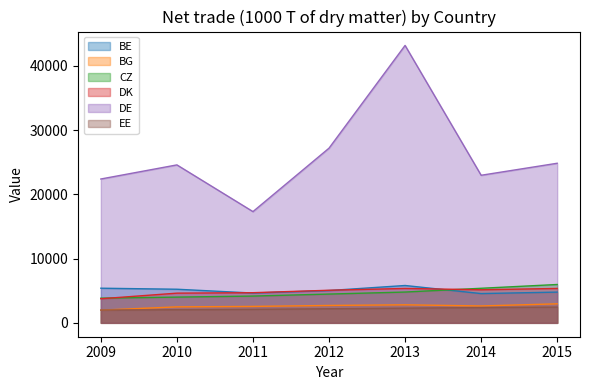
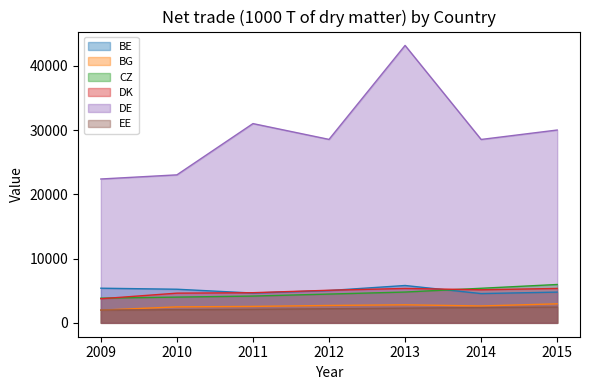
  {
    "BE": {
      "2009": 5000,
      "2010": 5000,
      "2013": 6000,
      "2014": 5000,
      "2015": 5000
    },
    "CZ": {
      "2010": 4000,
      "2011": 4000,
      "2012": 4000,
      "2013": 5000,
      "2015": 6000
    },
    "DE": {
      "2009": 22000,
-     "2010": 25000,
-     "2011": 17000,
-     "2012": 27000,
+     "2010": 23000,
+     "2011": 31000,
+     "2012": 29000,
      "2013": 43000,
-     "2014": 23000,
-     "2015": 25000
+     "2014": 29000,
+     "2015": 30000
    }
  }
